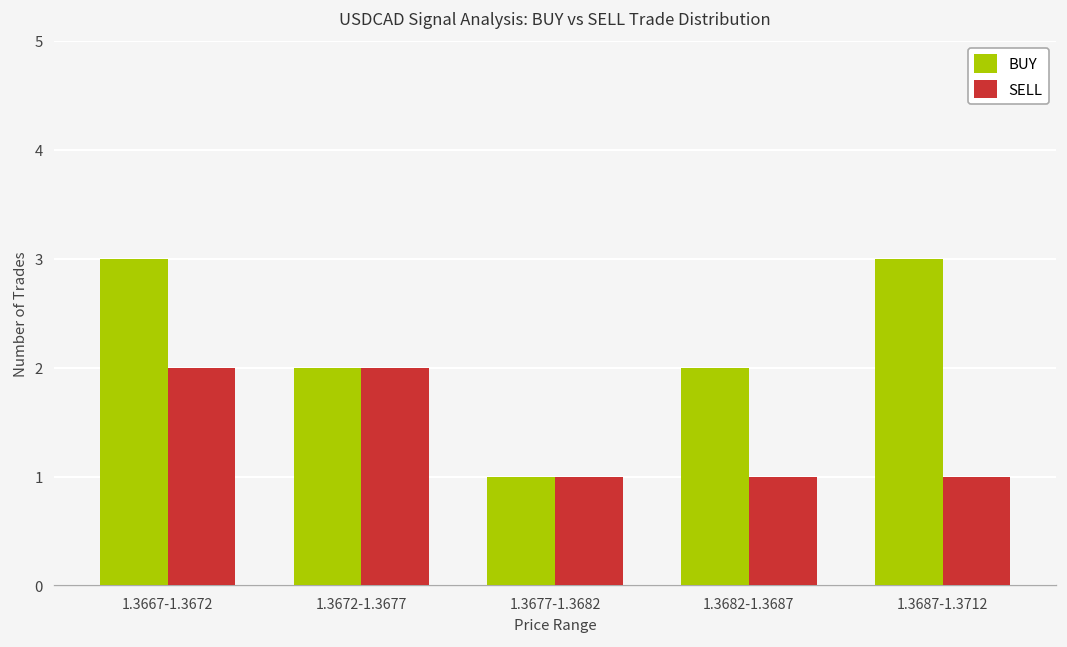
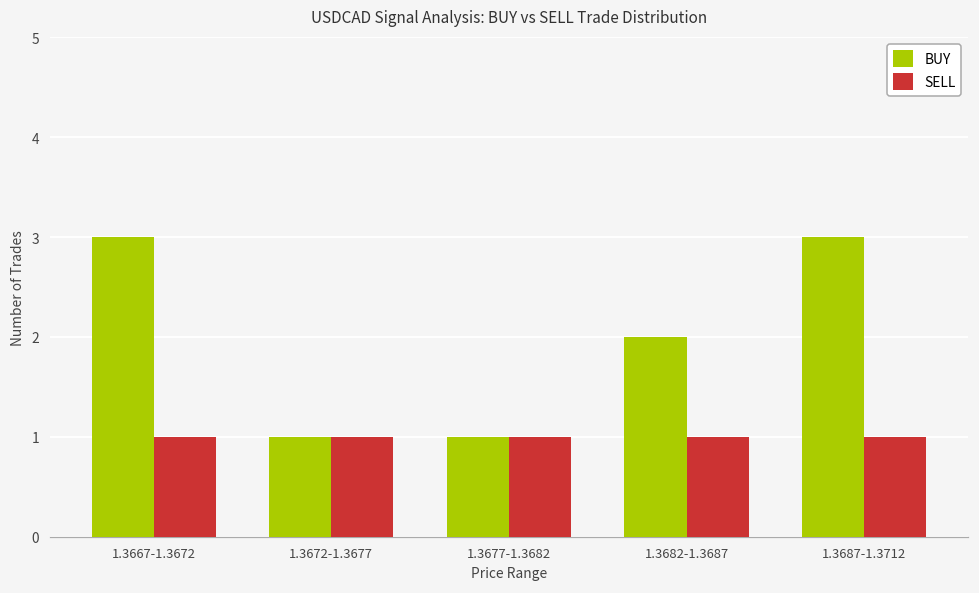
  {
    "BUY": {
      "1.3667-1.3672": 3,
-     "1.3672-1.3677": 2,
+     "1.3672-1.3677": 1,
      "1.3677-1.3682": 1,
      "1.3682-1.3687": 2,
      "1.3687-1.3712": 3
    },
    "SELL": {
-     "1.3667-1.3672": 2,
-     "1.3672-1.3677": 2,
+     "1.3667-1.3672": 1,
+     "1.3672-1.3677": 1,
      "1.3677-1.3682": 1,
      "1.3682-1.3687": 1,
      "1.3687-1.3712": 1
    }
  }
